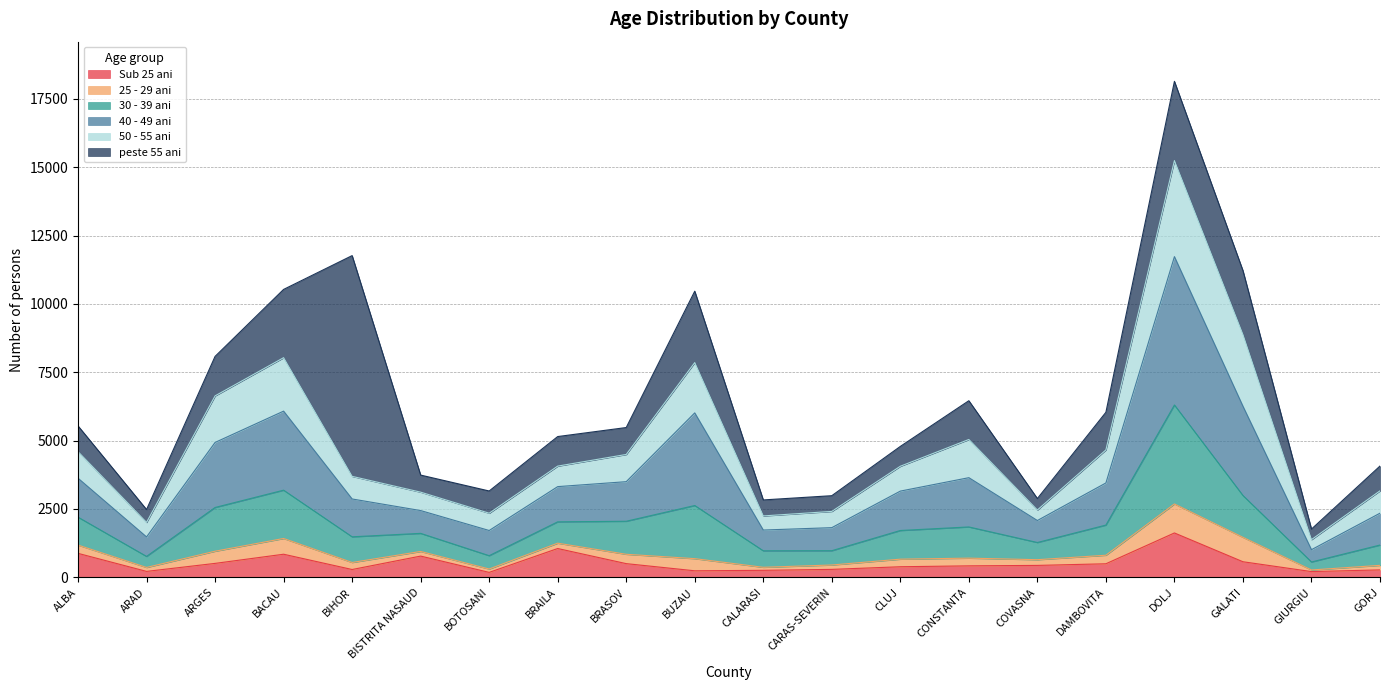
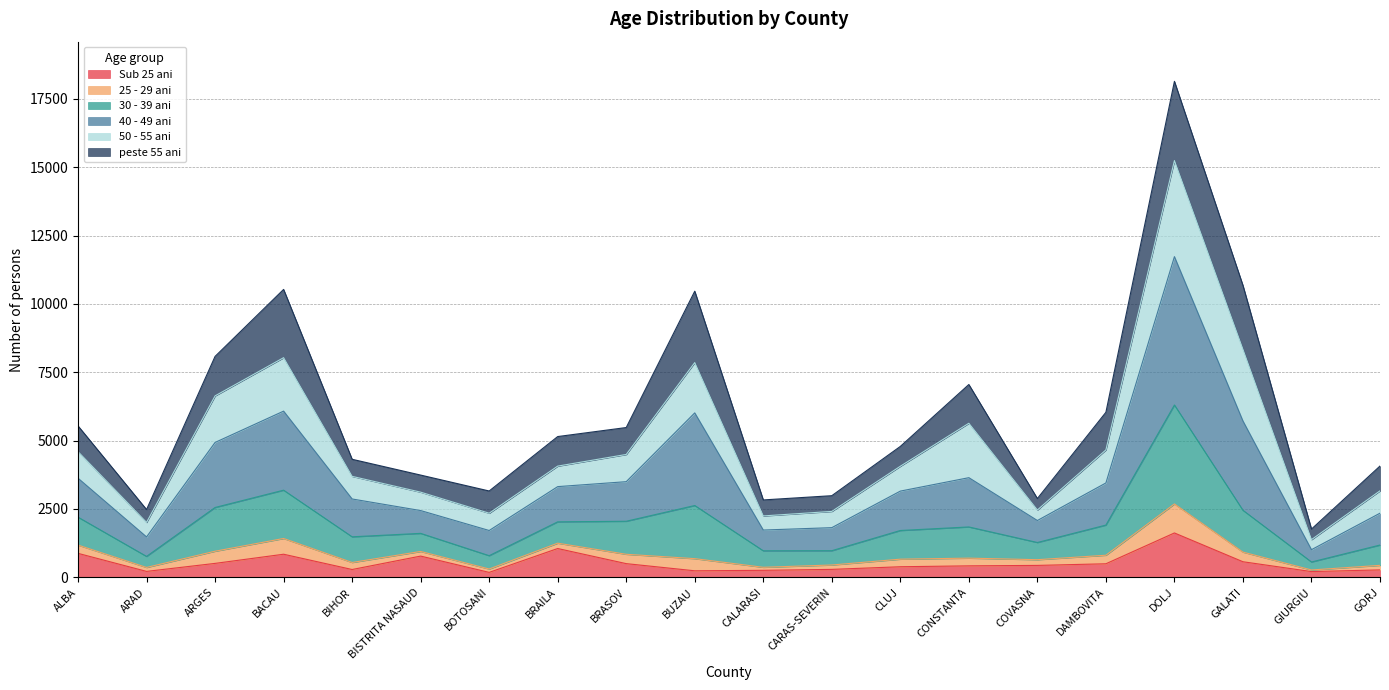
  {
    "Sub 25 ani": {
      "ALBA": 900,
      "ARAD": 200,
      "ARGES": 500,
      "BACAU": 800,
      "BIHOR": 300,
      "BISTRITA NASAUD": 800,
      "BOTOSANI": 200,
      "BRAILA": 1100,
      "BRASOV": 500,
      "BUZAU": 200,
      "CALARASI": 300,
      "CARAS-SEVERIN": 300,
      "CLUJ": 400,
      "CONSTANTA": 400,
      "COVASNA": 400,
      "DAMBOVITA": 500,
      "DOLJ": 1600,
      "GALATI": 600,
      "GORJ": 300
    },
    "25 - 29 ani": {
      "ALBA": 300,
      "ARAD": 100,
      "ARGES": 400,
      "BACAU": 600,
      "BIHOR": 300,
      "BISTRITA NASAUD": 200,
      "BOTOSANI": 100,
      "BRAILA": 200,
      "BRASOV": 300,
      "BUZAU": 400,
      "CALARASI": 100,
      "CARAS-SEVERIN": 200,
      "CLUJ": 300,
      "CONSTANTA": 300,
      "COVASNA": 200,
      "DAMBOVITA": 300,
      "DOLJ": 1100,
-     "GALATI": 900,
+     "GALATI": 400,
      "GORJ": 200
    },
    "50 - 55 ani": {
      "ALBA": 1000,
      "ARAD": 500,
      "ARGES": 1700,
      "BACAU": 2000,
      "BIHOR": 800,
      "BISTRITA NASAUD": 700,
      "BOTOSANI": 600,
      "BRAILA": 800,
      "BRASOV": 1000,
      "BUZAU": 1800,
      "CALARASI": 500,
      "CARAS-SEVERIN": 600,
      "CLUJ": 900,
-     "CONSTANTA": 1400,
+     "CONSTANTA": 2000,
      "COVASNA": 400,
      "DAMBOVITA": 1200,
      "DOLJ": 3500,
      "GALATI": 2600,
      "GIURGIU": 400,
      "GORJ": 800
    },
    "peste 55 ani": {
      "ALBA": 900,
      "ARAD": 500,
      "ARGES": 1400,
      "BACAU": 2500,
-     "BIHOR": 8100,
+     "BIHOR": 600,
      "BISTRITA NASAUD": 600,
      "BOTOSANI": 800,
      "BRAILA": 1100,
      "BRASOV": 1000,
      "BUZAU": 2600,
      "CALARASI": 600,
      "CARAS-SEVERIN": 600,
      "CLUJ": 700,
      "CONSTANTA": 1400,
      "COVASNA": 400,
      "DAMBOVITA": 1400,
      "DOLJ": 2900,
      "GALATI": 2300,
      "GIURGIU": 400,
      "GORJ": 900
    }
  }
